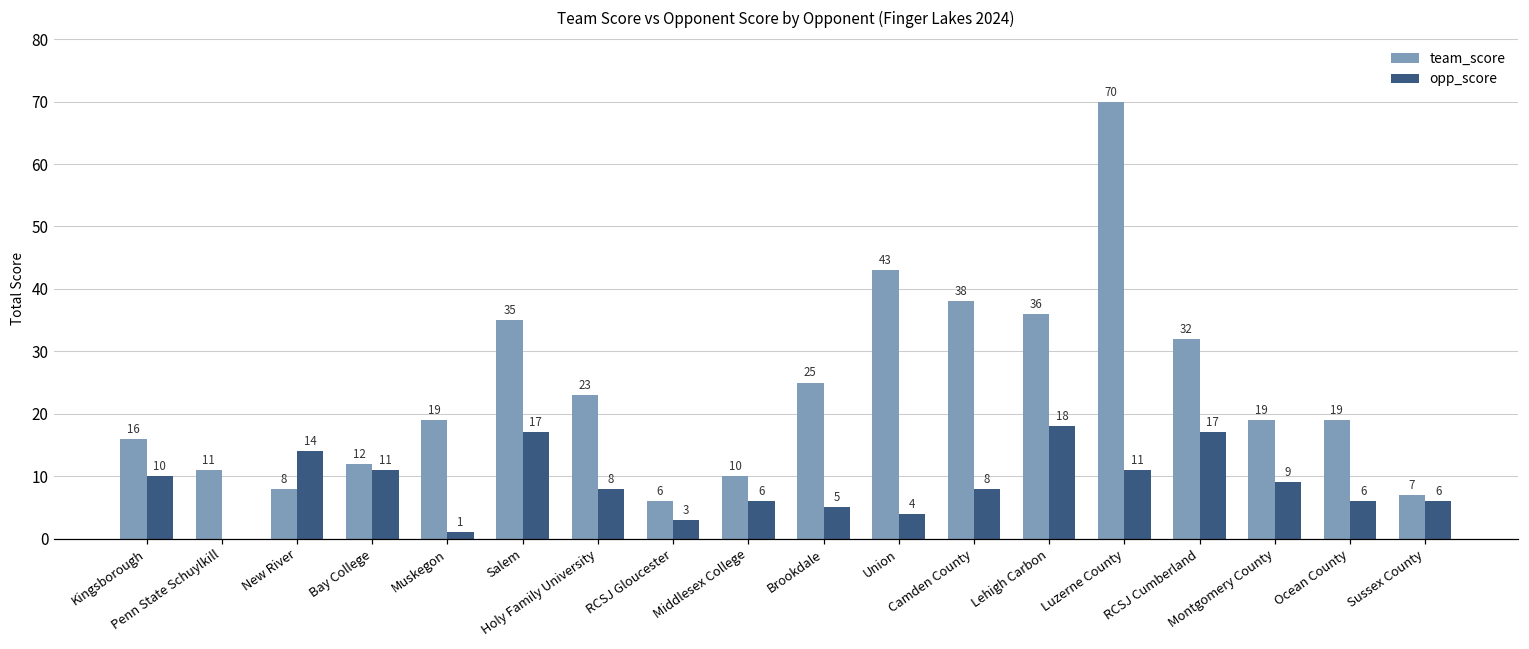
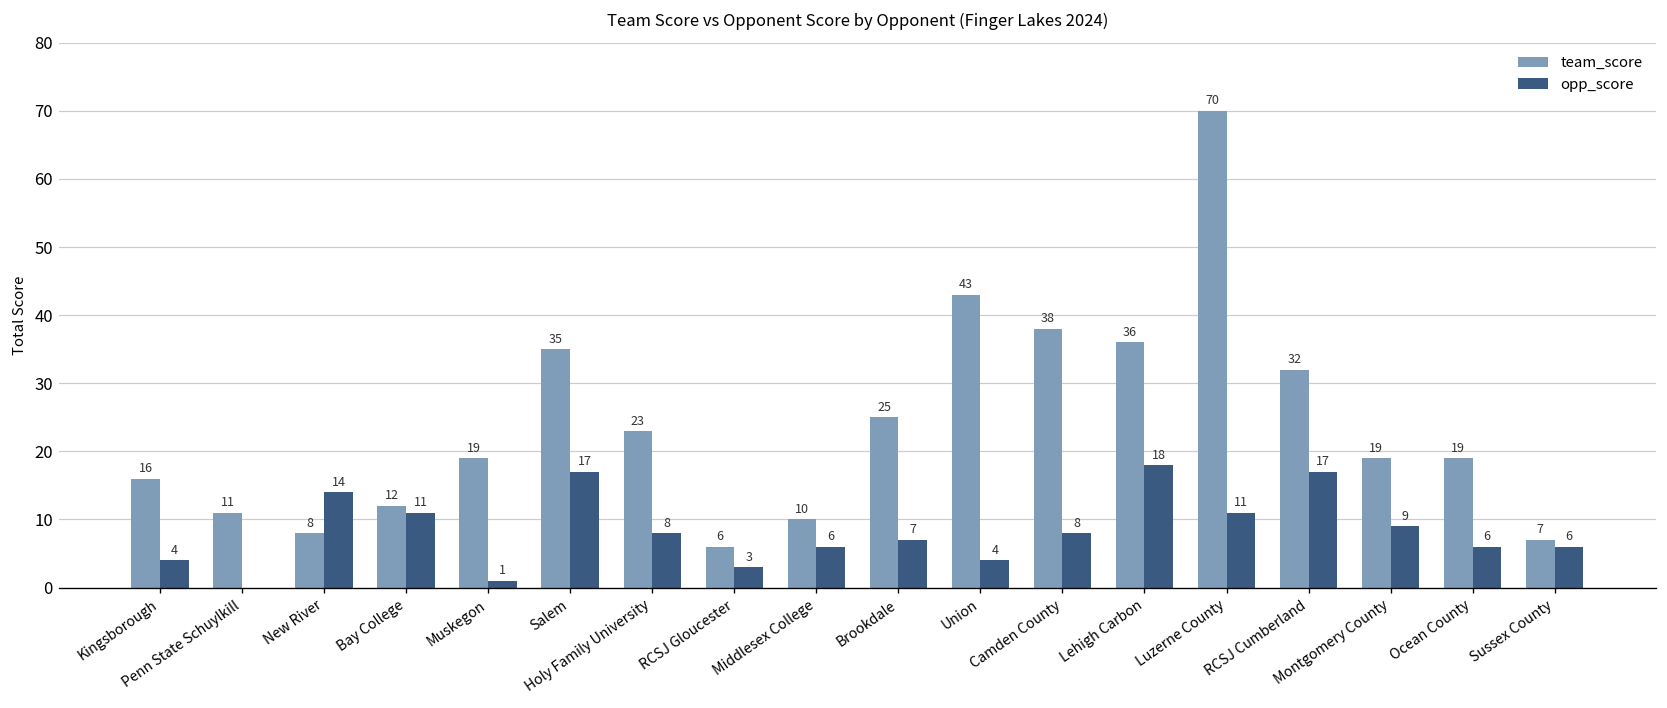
  {
    "team_score": {
      "Kingsborough": 16,
      "Penn State Schuylkill": 11,
      "New River": 8,
      "Bay College": 12,
      "Muskegon": 19,
      "Salem": 35,
      "Holy Family University": 23,
      "RCSJ Gloucester": 6,
      "Middlesex College": 10,
      "Brookdale": 25,
      "Union": 43,
      "Camden County": 38,
      "Lehigh Carbon": 36,
      "Luzerne County": 70,
      "RCSJ Cumberland": 32,
      "Montgomery County": 19,
      "Ocean County": 19,
      "Sussex County": 7
    },
    "opp_score": {
-     "Kingsborough": 10,
+     "Kingsborough": 4,
      "New River": 14,
      "Bay College": 11,
      "Muskegon": 1,
      "Salem": 17,
      "Holy Family University": 8,
      "RCSJ Gloucester": 3,
      "Middlesex College": 6,
-     "Brookdale": 5,
+     "Brookdale": 7,
      "Union": 4,
      "Camden County": 8,
      "Lehigh Carbon": 18,
      "Luzerne County": 11,
      "RCSJ Cumberland": 17,
      "Montgomery County": 9,
      "Ocean County": 6,
      "Sussex County": 6
    }
  }
